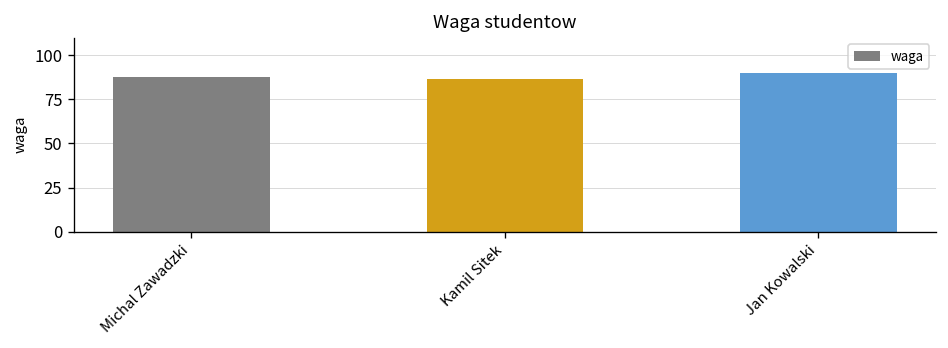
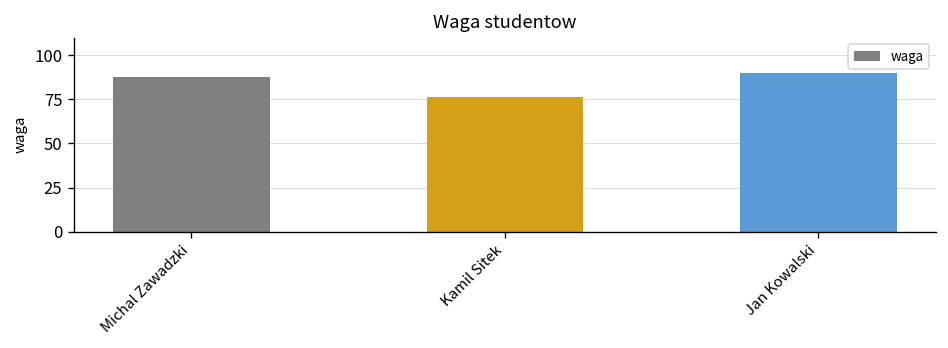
  {
    "Michal Zawadzki": 88,
-   "Kamil Sitek": 86,
+   "Kamil Sitek": 77,
    "Jan Kowalski": 90
  }
